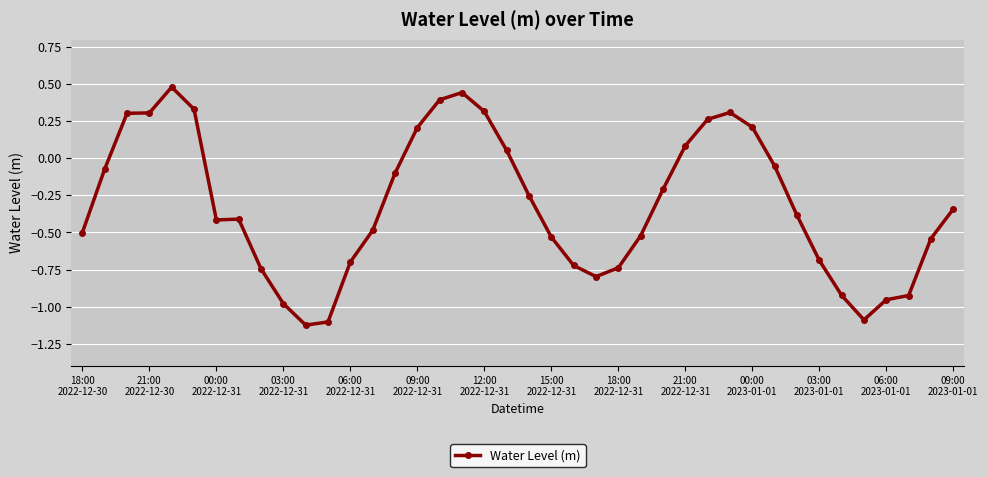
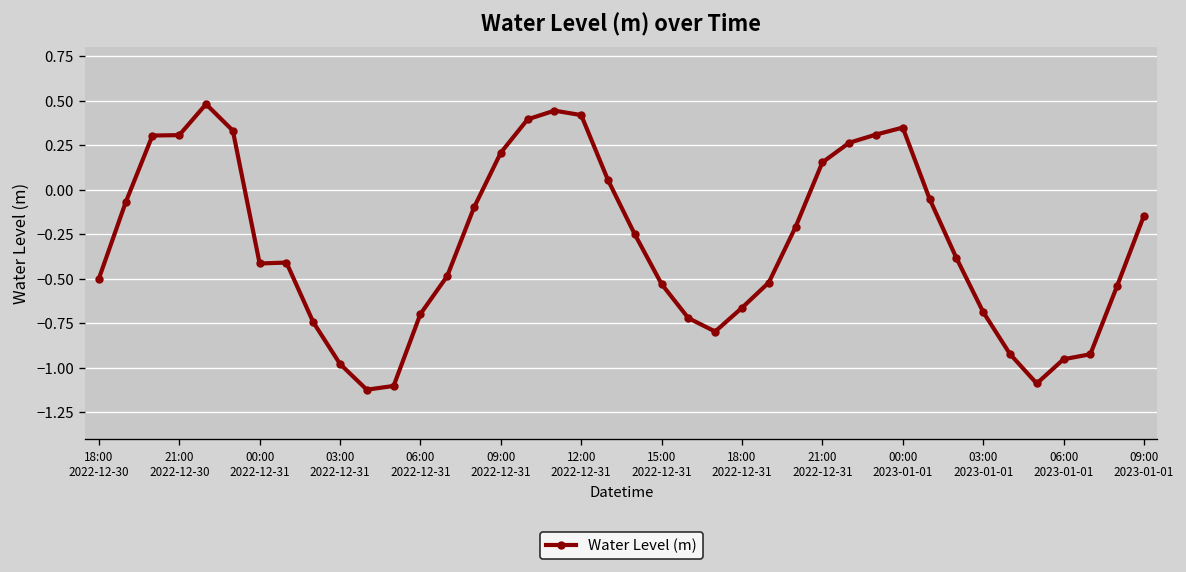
  {
    "18:00 2022-12-30": -0.50,
    "21:00 2022-12-30": 0.31,
    "00:00 2022-12-31": -0.42,
    "03:00 2022-12-31": -0.98,
    "06:00 2022-12-31": -0.70,
    "09:00 2022-12-31": 0.21,
-   "12:00 2022-12-31": 0.32,
+   "12:00 2022-12-31": 0.42,
    "15:00 2022-12-31": -0.53,
-   "18:00 2022-12-31": -0.74,
-   "21:00 2022-12-31": 0.08,
-   "00:00 2023-01-01": 0.21,
+   "18:00 2022-12-31": -0.66,
+   "21:00 2022-12-31": 0.15,
+   "00:00 2023-01-01": 0.35,
    "03:00 2023-01-01": -0.69,
    "06:00 2023-01-01": -0.95,
-   "09:00 2023-01-01": -0.34
+   "09:00 2023-01-01": -0.15
  }
